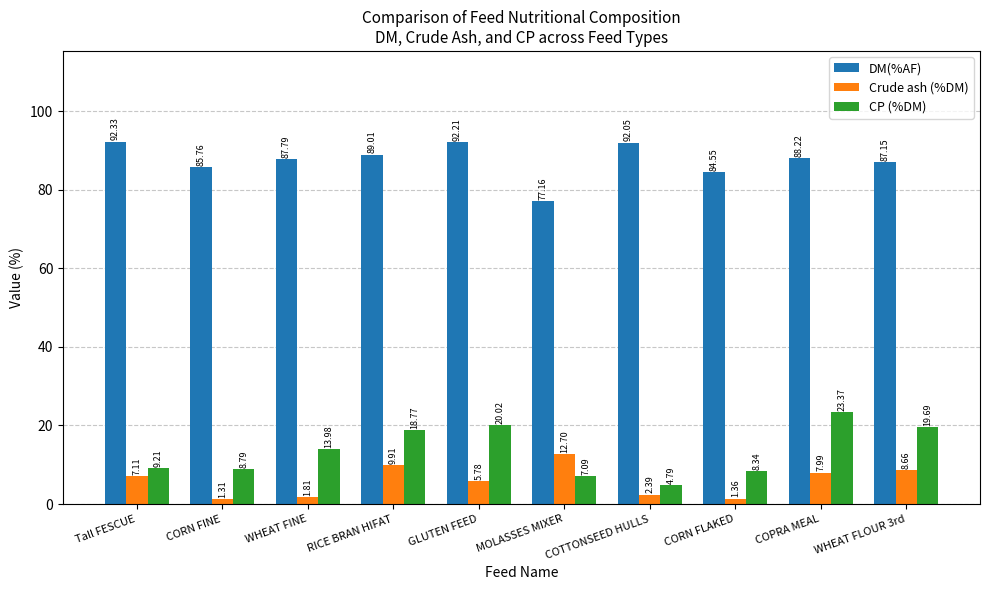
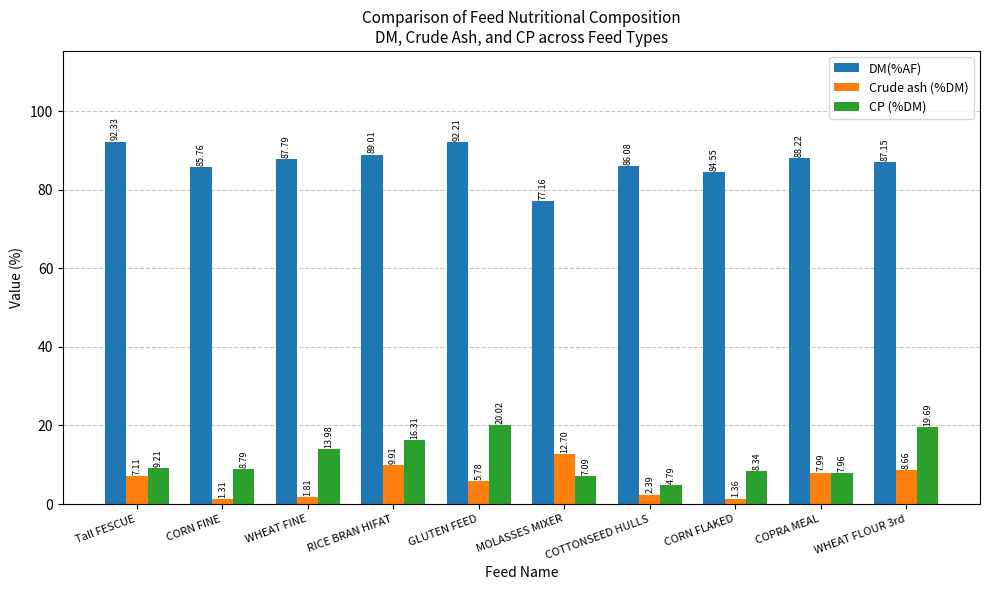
  {
    "DM(%AF)": {
      "Tall FESCUE": 92.33,
      "CORN FINE": 85.76,
      "WHEAT FINE": 87.79,
      "RICE BRAN HIFAT": 89.01,
      "GLUTEN FEED": 92.21,
      "MOLASSES MIXER": 77.16,
-     "COTTONSEED HULLS": 92.05,
+     "COTTONSEED HULLS": 86.08,
      "CORN FLAKED": 84.55,
      "COPRA MEAL": 88.22,
      "WHEAT FLOUR 3rd": 87.15
    },
    "Crude ash (%DM)": {
      "Tall FESCUE": 7.11,
      "CORN FINE": 1.31,
      "WHEAT FINE": 1.81,
      "RICE BRAN HIFAT": 9.91,
      "GLUTEN FEED": 5.78,
      "MOLASSES MIXER": 12.70,
      "COTTONSEED HULLS": 2.39,
      "CORN FLAKED": 1.36,
      "COPRA MEAL": 7.99,
      "WHEAT FLOUR 3rd": 8.66
    },
    "CP (%DM)": {
      "Tall FESCUE": 9.21,
      "CORN FINE": 8.79,
      "WHEAT FINE": 13.98,
-     "RICE BRAN HIFAT": 18.77,
+     "RICE BRAN HIFAT": 16.31,
      "GLUTEN FEED": 20.02,
      "MOLASSES MIXER": 7.09,
      "COTTONSEED HULLS": 4.79,
      "CORN FLAKED": 8.34,
-     "COPRA MEAL": 23.37,
+     "COPRA MEAL": 7.96,
      "WHEAT FLOUR 3rd": 19.69
    }
  }
